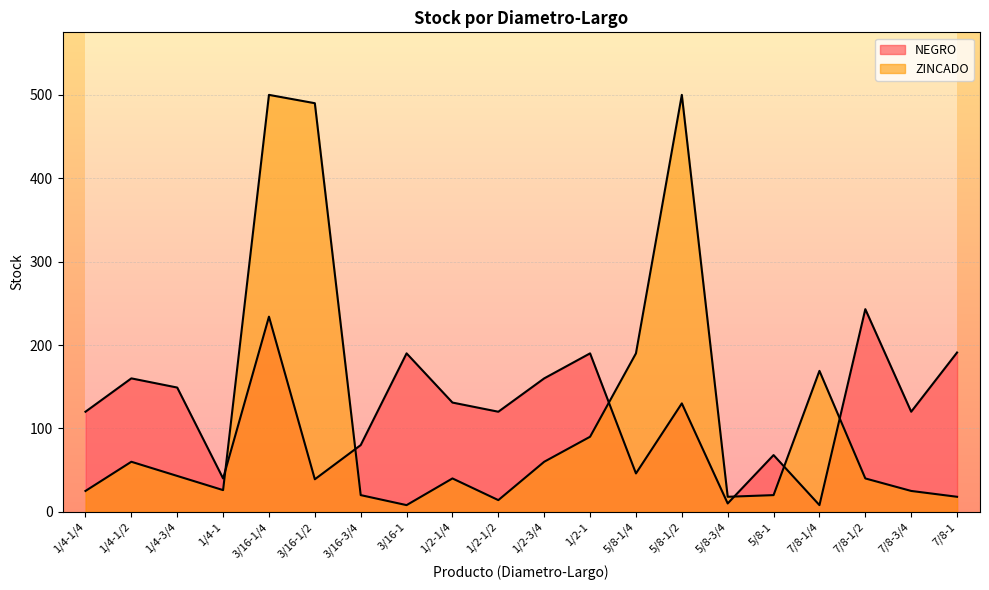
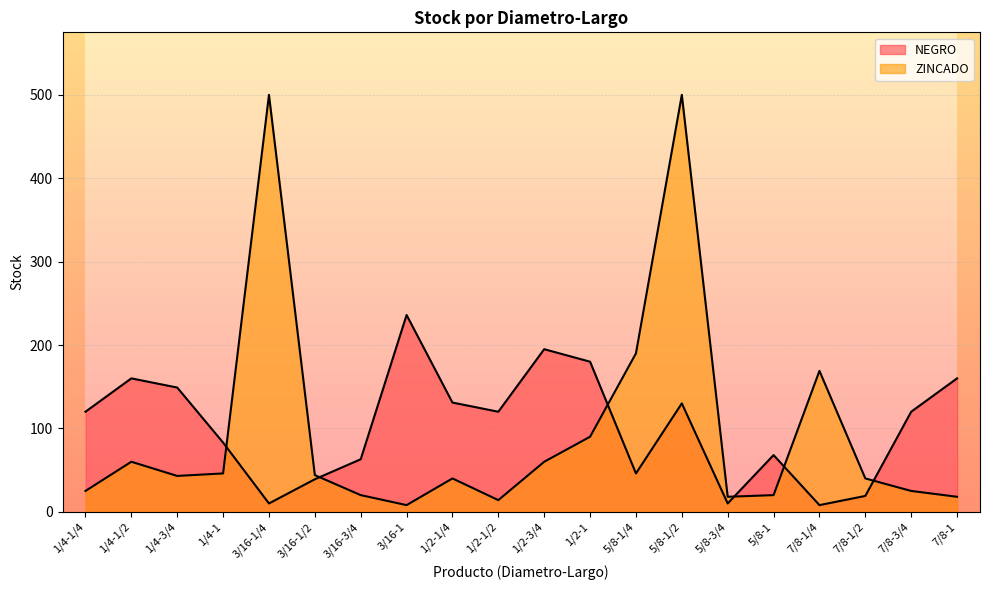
  {
    "NEGRO": {
      "1/4-1/4": 120,
      "1/4-1/2": 160,
      "1/4-3/4": 150,
-     "1/4-1": 40,
-     "3/16-1/4": 230,
+     "1/4-1": 80,
+     "3/16-1/4": 10,
      "3/16-1/2": 40,
-     "3/16-3/4": 80,
-     "3/16-1": 190,
+     "3/16-3/4": 60,
+     "3/16-1": 240,
      "1/2-1/4": 130,
      "1/2-1/2": 120,
-     "1/2-3/4": 160,
-     "1/2-1": 190,
+     "1/2-3/4": 200,
+     "1/2-1": 180,
      "5/8-1/4": 50,
      "5/8-1/2": 130,
      "5/8-3/4": 10,
      "5/8-1": 70,
      "7/8-1/4": 10,
-     "7/8-1/2": 240,
+     "7/8-1/2": 20,
      "7/8-3/4": 120,
-     "7/8-1": 190
+     "7/8-1": 160
    },
    "ZINCADO": {
      "1/4-1/4": 30,
      "1/4-1/2": 60,
      "1/4-3/4": 40,
-     "1/4-1": 30,
+     "1/4-1": 50,
      "3/16-1/4": 500,
-     "3/16-1/2": 490,
+     "3/16-1/2": 40,
      "3/16-3/4": 20,
      "3/16-1": 10,
      "1/2-1/4": 40,
      "1/2-1/2": 10,
      "1/2-3/4": 60,
      "1/2-1": 90,
      "5/8-1/4": 190,
      "5/8-1/2": 500,
      "5/8-3/4": 20,
      "5/8-1": 20,
      "7/8-1/4": 170,
      "7/8-1/2": 40,
      "7/8-3/4": 30,
      "7/8-1": 20
    }
  }
